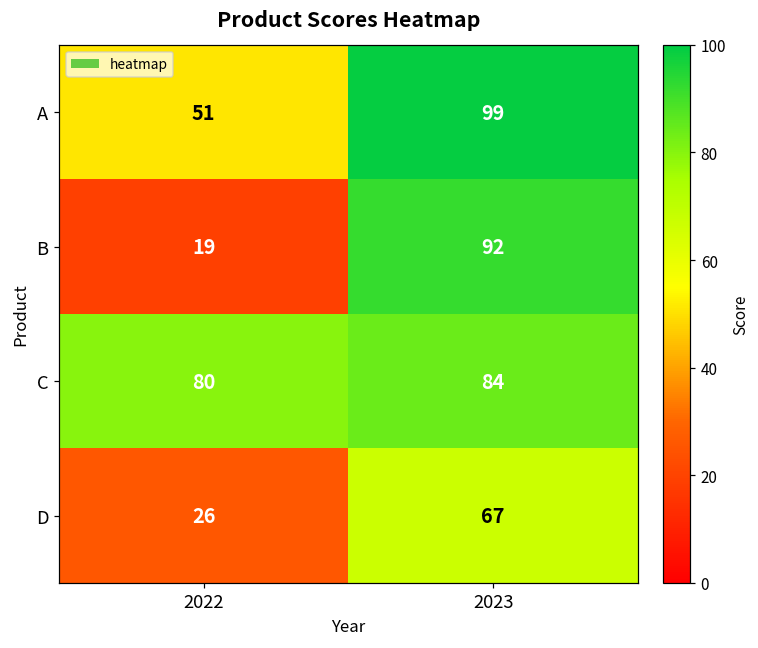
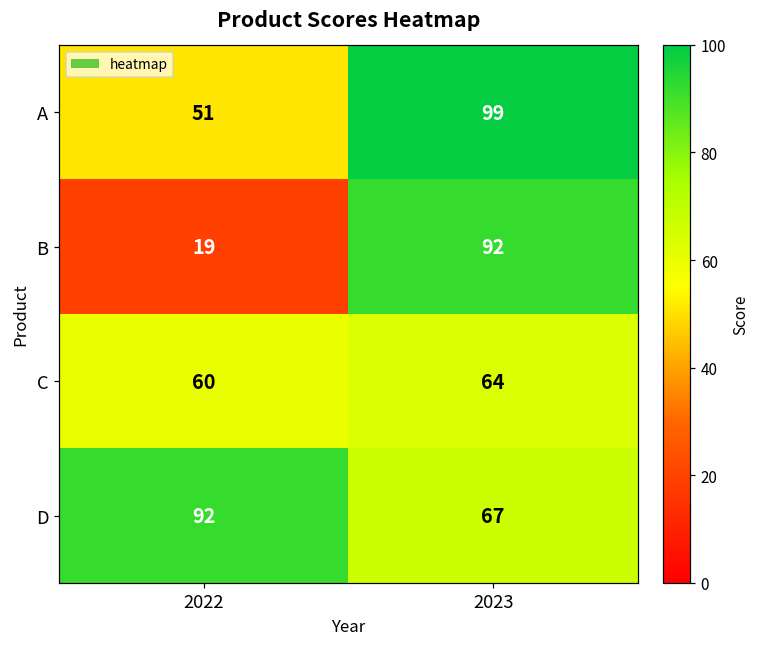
  {
    "A": {
      "2022": 51,
      "2023": 99
    },
    "B": {
      "2022": 19,
      "2023": 92
    },
    "C": {
-     "2022": 80,
-     "2023": 84
+     "2022": 60,
+     "2023": 64
    },
    "D": {
-     "2022": 26,
+     "2022": 92,
      "2023": 67
    }
  }
